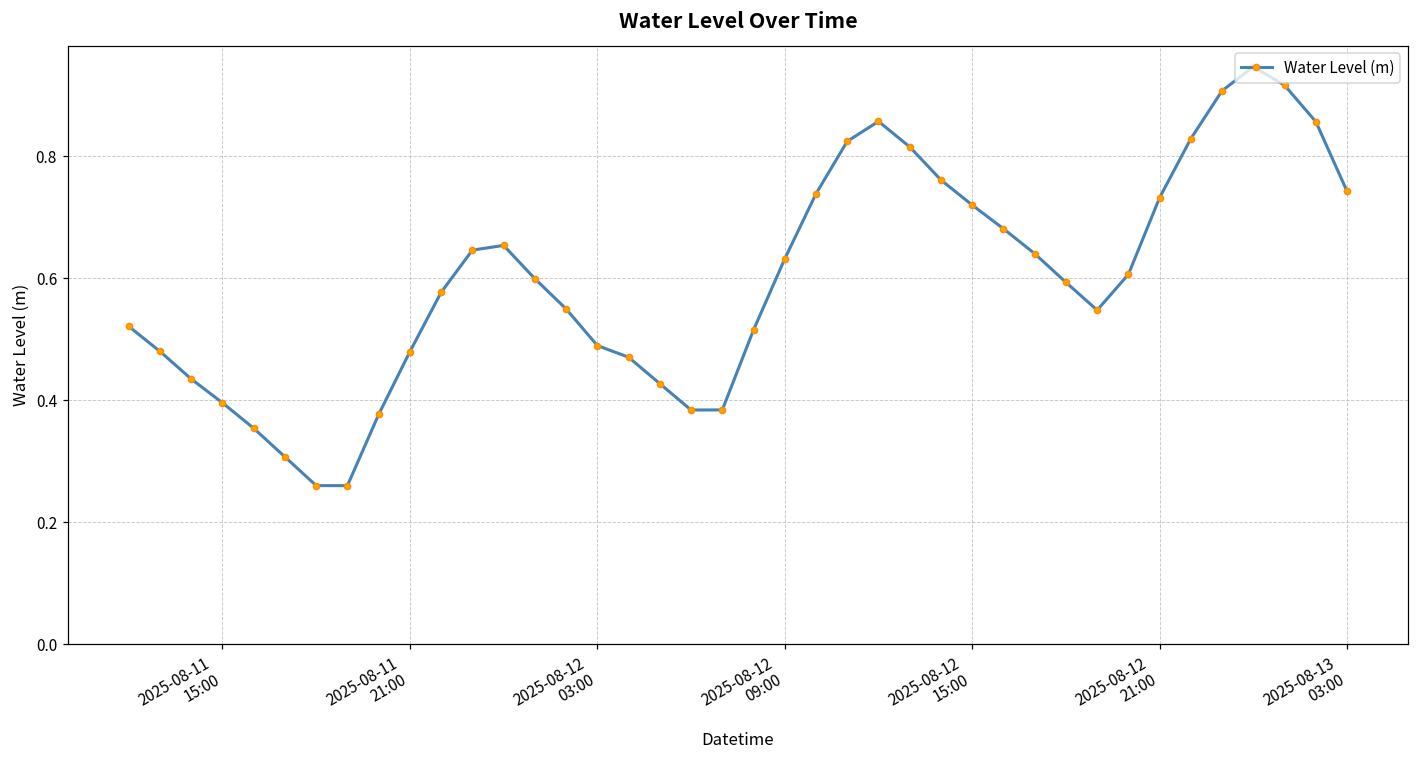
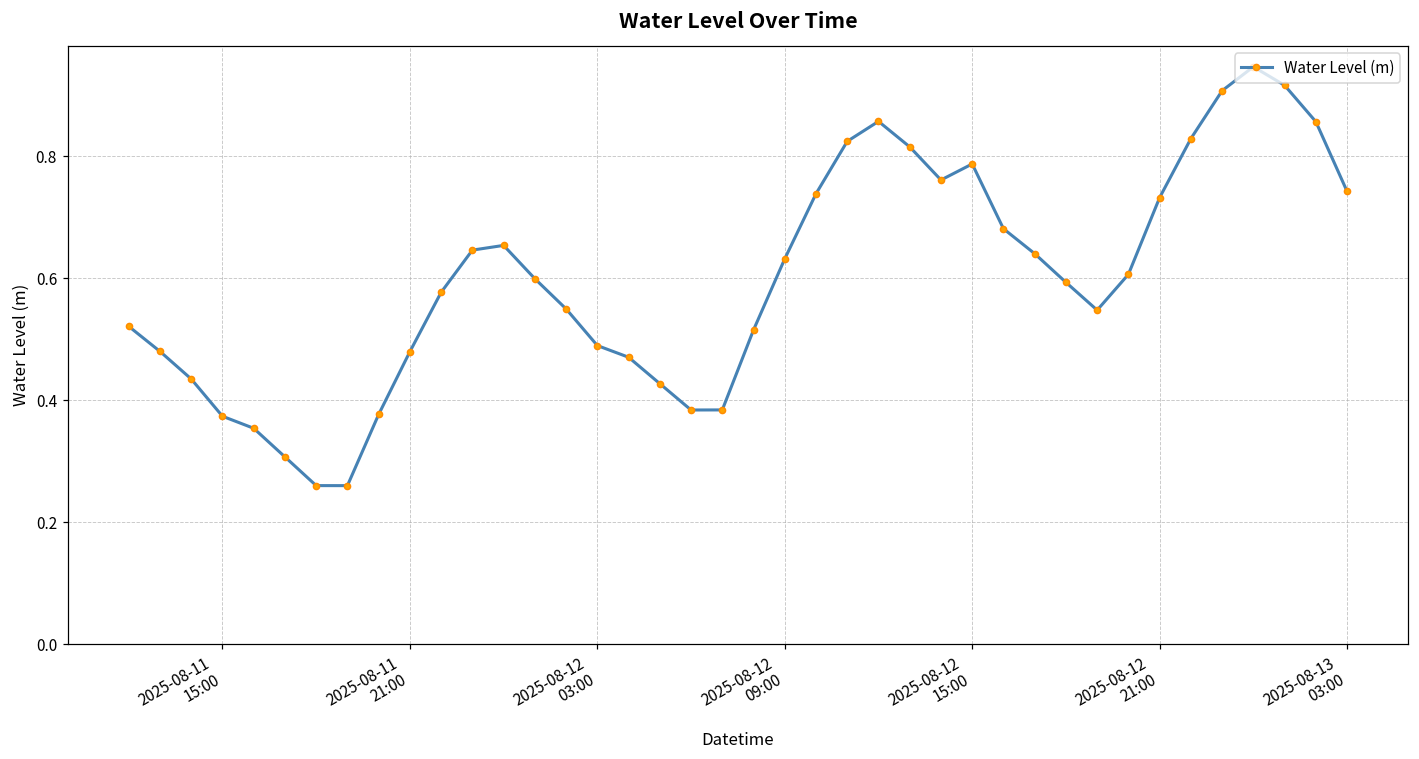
  {
-   "2025-08-11 15:00": 0.40,
+   "2025-08-11 15:00": 0.37,
    "2025-08-11 21:00": 0.48,
    "2025-08-12 03:00": 0.49,
    "2025-08-12 09:00": 0.63,
-   "2025-08-12 15:00": 0.72,
+   "2025-08-12 15:00": 0.79,
    "2025-08-12 21:00": 0.73,
    "2025-08-13 03:00": 0.74
  }
